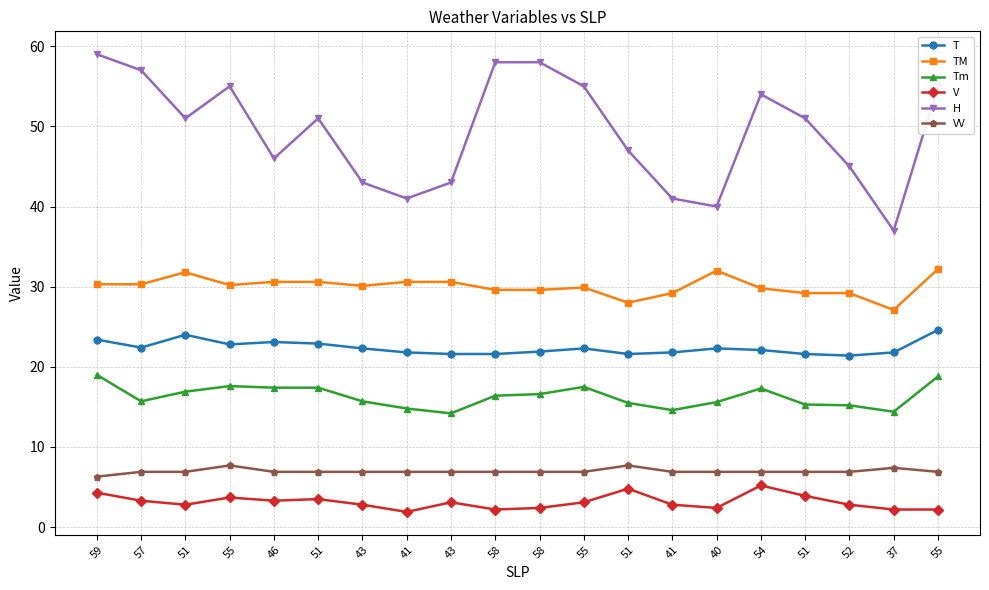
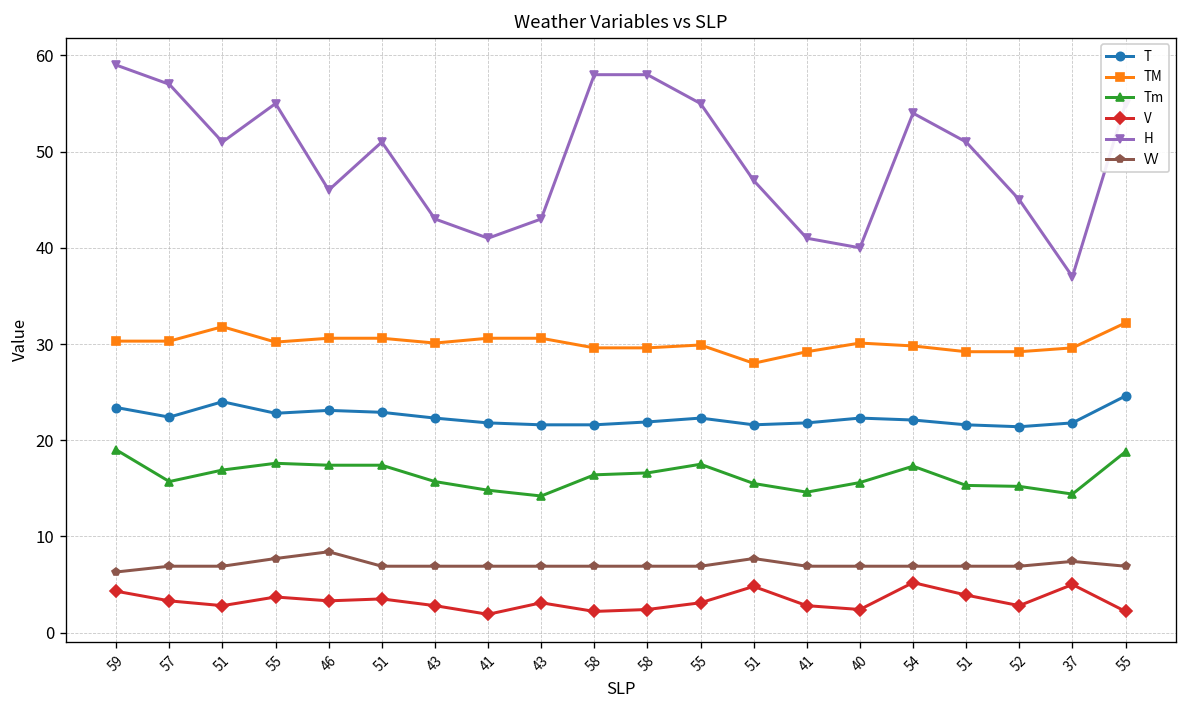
  {
    "T": {
      "59": 23,
      "57": 22,
      "46": 23,
      "40": 22,
      "54": 22,
      "52": 21,
      "37": 22
    },
    "TM": {
      "59": 30,
      "57": 30,
      "46": 31,
-     "40": 32,
+     "40": 30,
      "54": 30,
      "52": 29,
-     "37": 27
+     "37": 30
    },
    "Tm": {
      "59": 19,
      "57": 16,
      "46": 17,
      "40": 16,
      "54": 17,
      "52": 15,
      "37": 14
    },
    "V": {
      "59": 4,
      "57": 3,
      "46": 3,
      "40": 2,
      "54": 5,
      "52": 3,
-     "37": 2
+     "37": 5
    },
    "H": {
      "59": 59,
      "57": 57,
      "46": 46,
      "40": 40,
      "54": 54,
      "52": 45,
      "37": 37
    },
    "VV": {
      "59": 6,
      "57": 7,
-     "46": 7,
+     "46": 8,
      "40": 7,
      "54": 7,
      "52": 7,
      "37": 7
    }
  }
